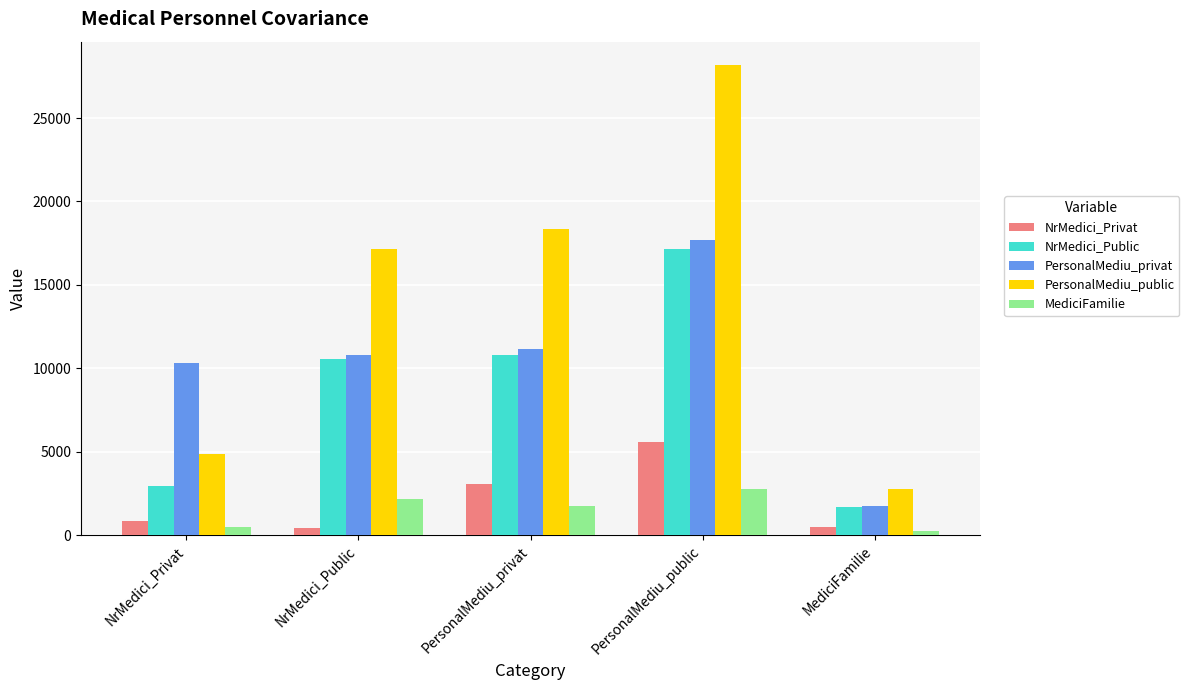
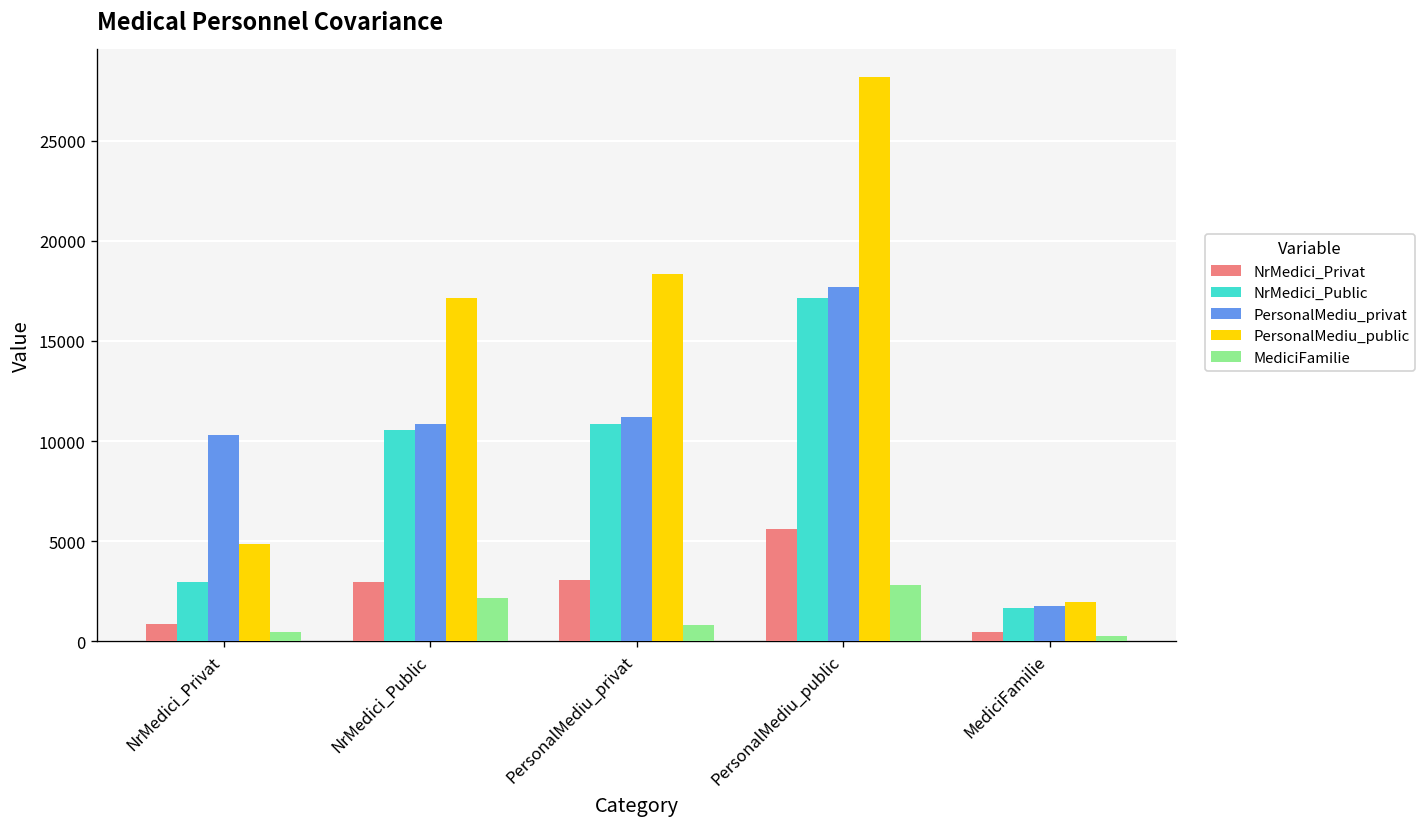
  {
    "NrMedici_Privat": {
      "NrMedici_Privat": 800,
-     "NrMedici_Public": 500,
+     "NrMedici_Public": 3000,
      "PersonalMediu_privat": 3100,
      "PersonalMediu_public": 5600,
      "MediciFamilie": 500
    },
    "NrMedici_Public": {
      "NrMedici_Privat": 3000,
      "NrMedici_Public": 10500,
      "PersonalMediu_privat": 10800,
      "PersonalMediu_public": 17200,
      "MediciFamilie": 1700
    },
    "PersonalMediu_privat": {
      "NrMedici_Privat": 10300,
      "NrMedici_Public": 10800,
      "PersonalMediu_privat": 11200,
      "PersonalMediu_public": 17700,
      "MediciFamilie": 1800
    },
    "PersonalMediu_public": {
      "NrMedici_Privat": 4900,
      "NrMedici_Public": 17200,
      "PersonalMediu_privat": 18300,
      "PersonalMediu_public": 28200,
-     "MediciFamilie": 2800
+     "MediciFamilie": 2000
    },
    "MediciFamilie": {
      "NrMedici_Privat": 500,
      "NrMedici_Public": 2200,
-     "PersonalMediu_privat": 1800,
+     "PersonalMediu_privat": 800,
      "PersonalMediu_public": 2800,
      "MediciFamilie": 300
    }
  }
